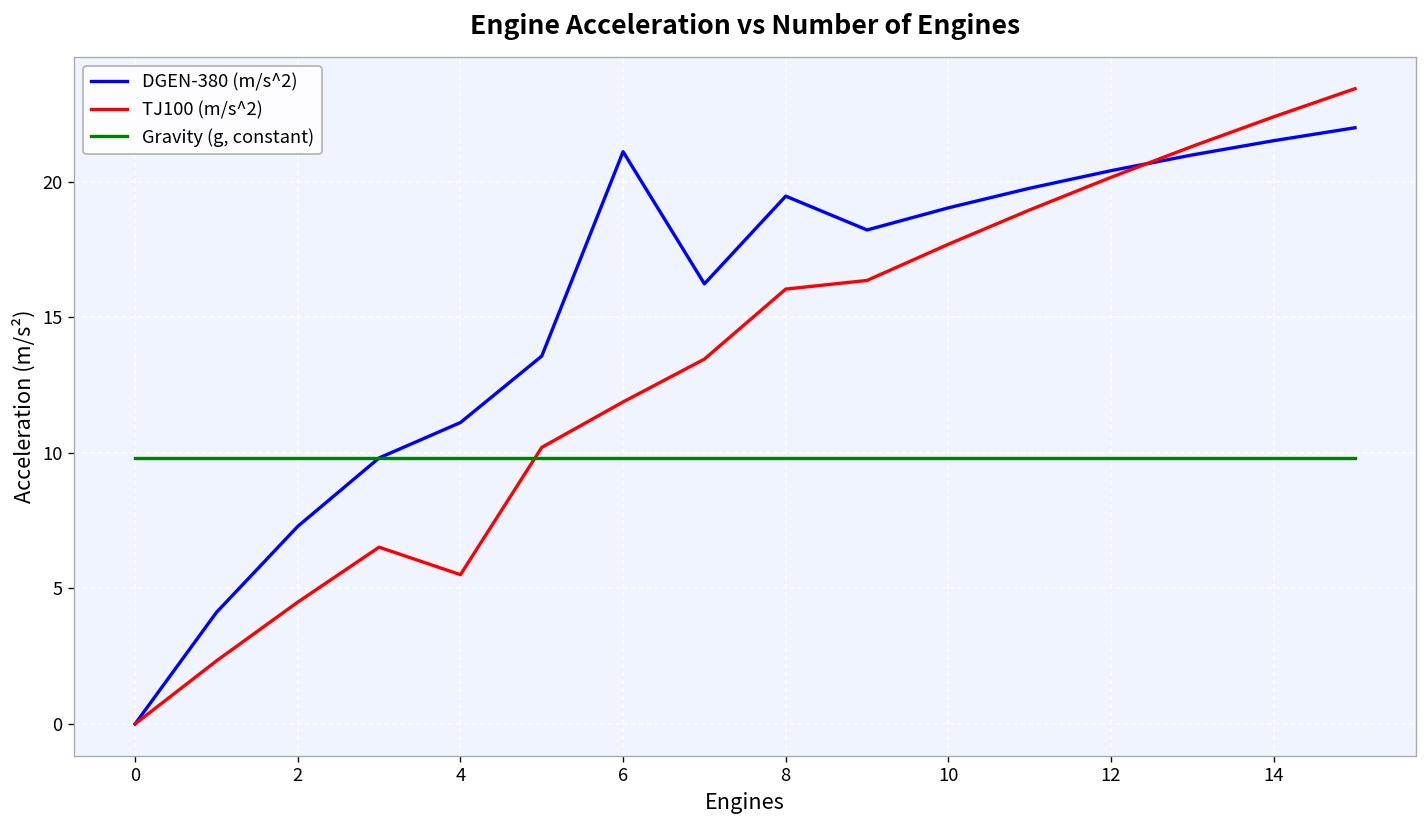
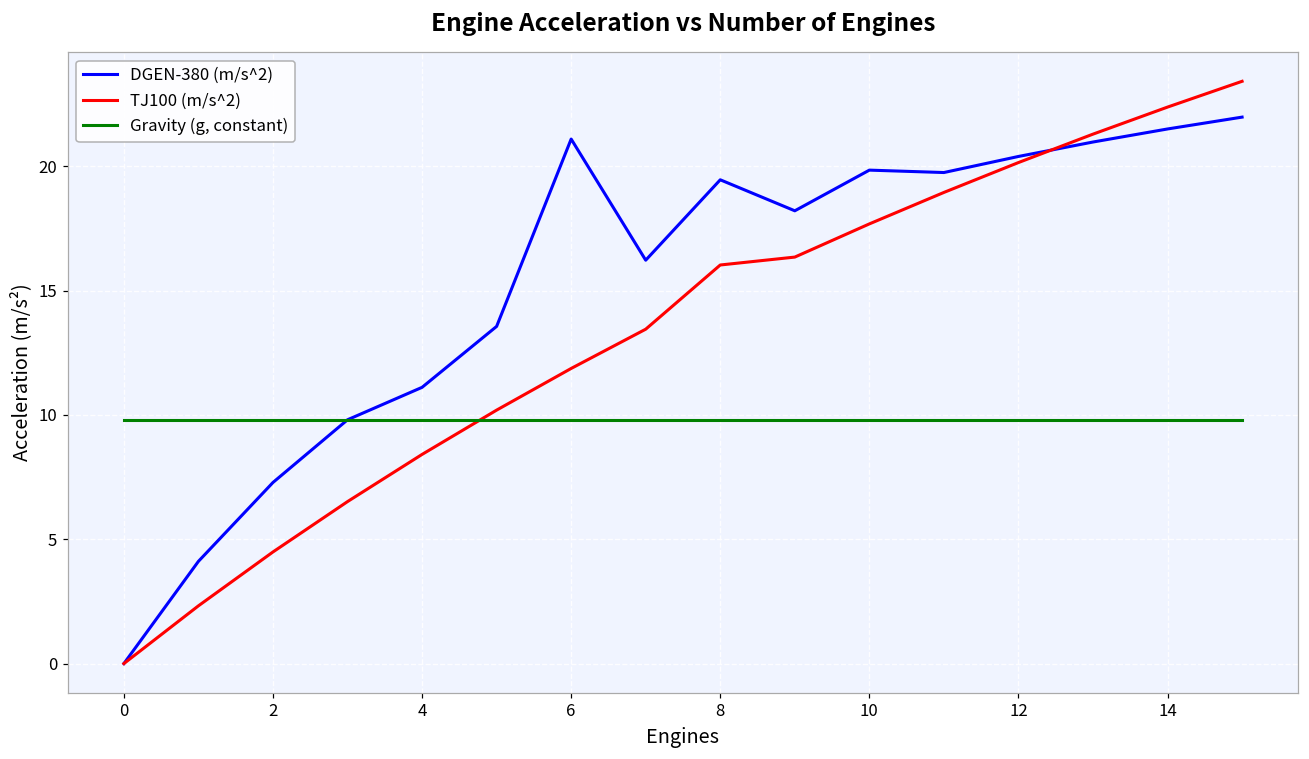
  {
    "DGEN-380 (m/s^2)": {
      "2": 7.3,
      "4": 11.1,
      "6": 21.1,
      "8": 19.5,
-     "10": 19.0,
+     "10": 19.9,
      "12": 20.4,
      "14": 21.5
    },
    "TJ100 (m/s^2)": {
      "2": 4.5,
-     "4": 5.5,
+     "4": 8.4,
      "6": 11.9,
      "8": 16.0,
      "10": 17.7,
      "12": 20.2,
      "14": 22.4
    },
    "Gravity (g, constant)": {
      "0": 9.8,
      "2": 9.8,
      "4": 9.8,
      "6": 9.8,
      "8": 9.8,
      "10": 9.8,
      "12": 9.8,
      "14": 9.8
    }
  }
